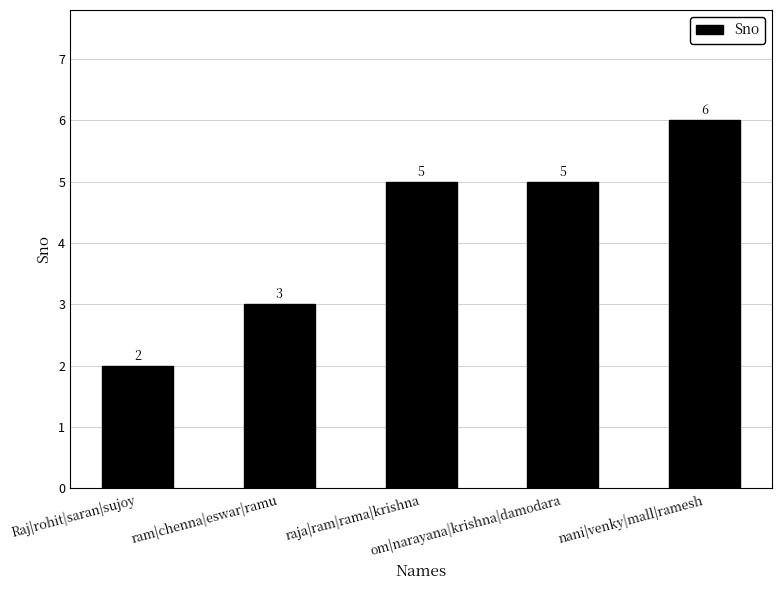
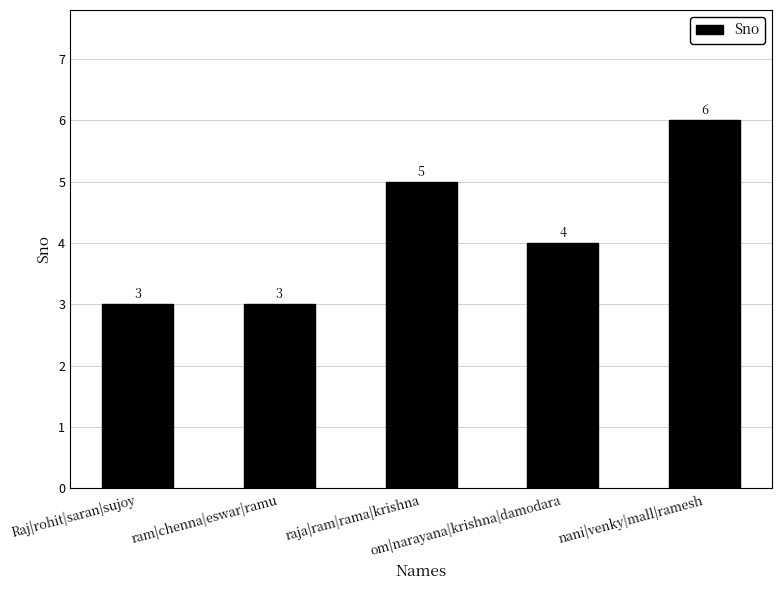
  {
-   "Raj|rohit|saran|sujoy": 2,
+   "Raj|rohit|saran|sujoy": 3,
    "ram|chenna|eswar|ramu": 3,
    "raja|ram|rama|krishna": 5,
-   "om|narayana|krishna|damodara": 5,
+   "om|narayana|krishna|damodara": 4,
    "nani|venky|mall|ramesh": 6
  }
